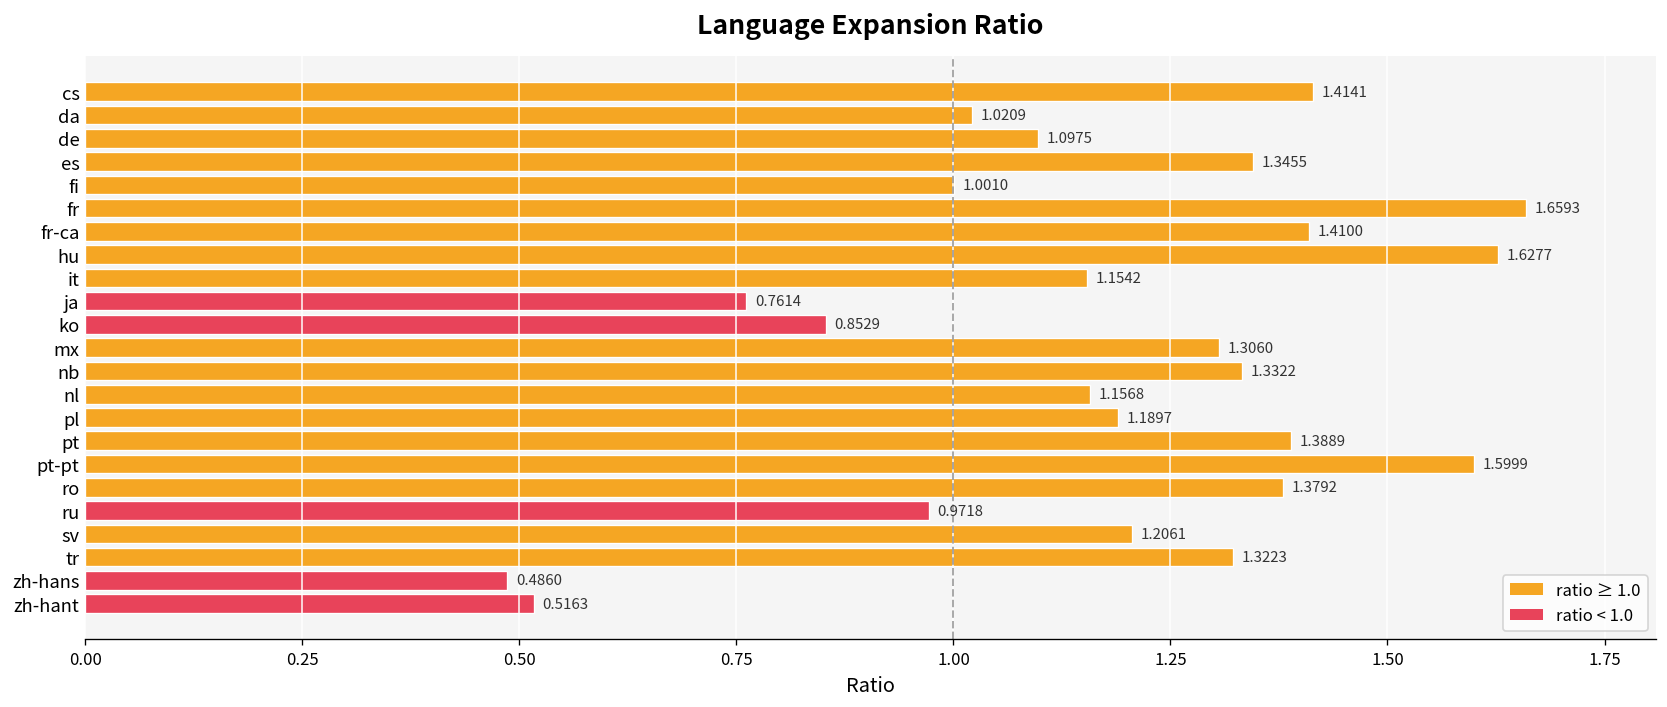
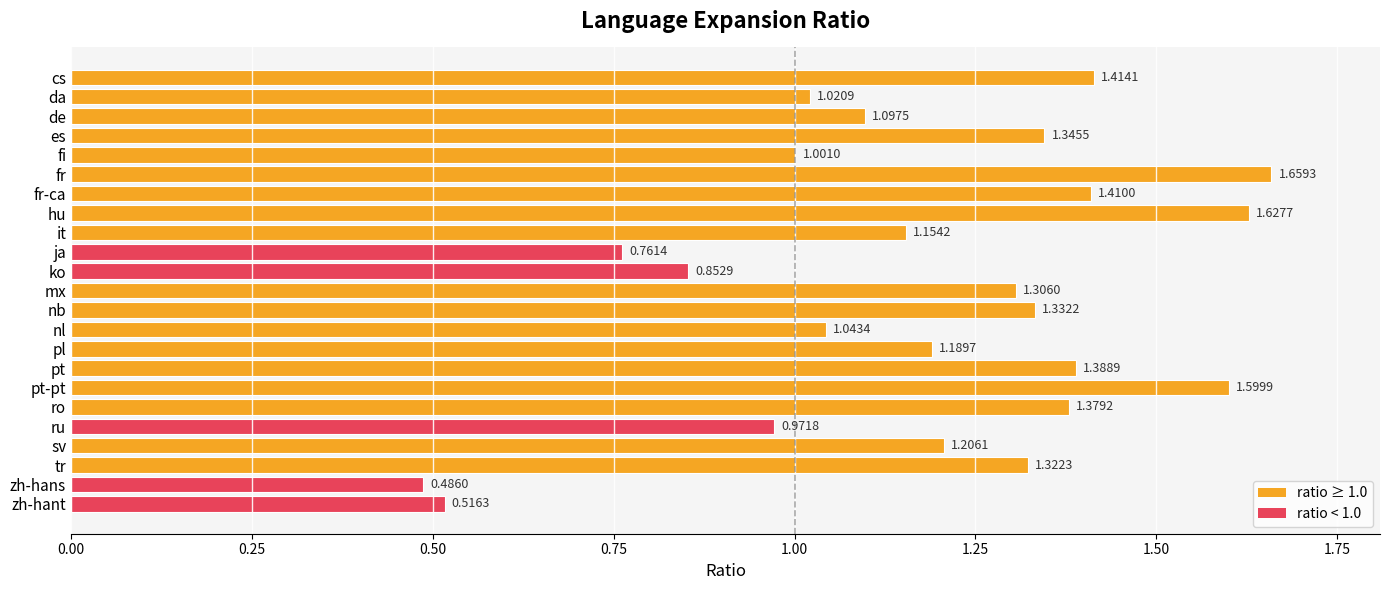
  {
    "cs": 1.4141,
    "da": 1.0209,
    "de": 1.0975,
    "es": 1.3455,
    "fi": 1.0010,
    "fr": 1.6593,
    "fr-ca": 1.4100,
    "hu": 1.6277,
    "it": 1.1542,
    "ja": 0.7614,
    "ko": 0.8529,
    "mx": 1.3060,
    "nb": 1.3322,
-   "nl": 1.1568,
+   "nl": 1.0434,
    "pl": 1.1897,
    "pt": 1.3889,
    "pt-pt": 1.5999,
    "ro": 1.3792,
    "ru": 0.9718,
    "sv": 1.2061,
    "tr": 1.3223,
    "zh-hans": 0.4860,
    "zh-hant": 0.5163
  }
